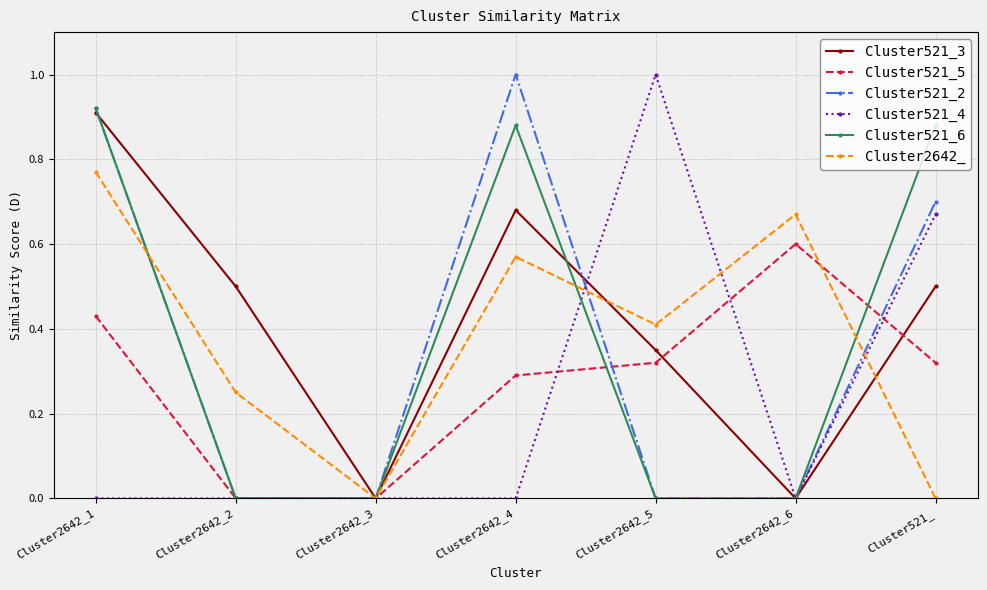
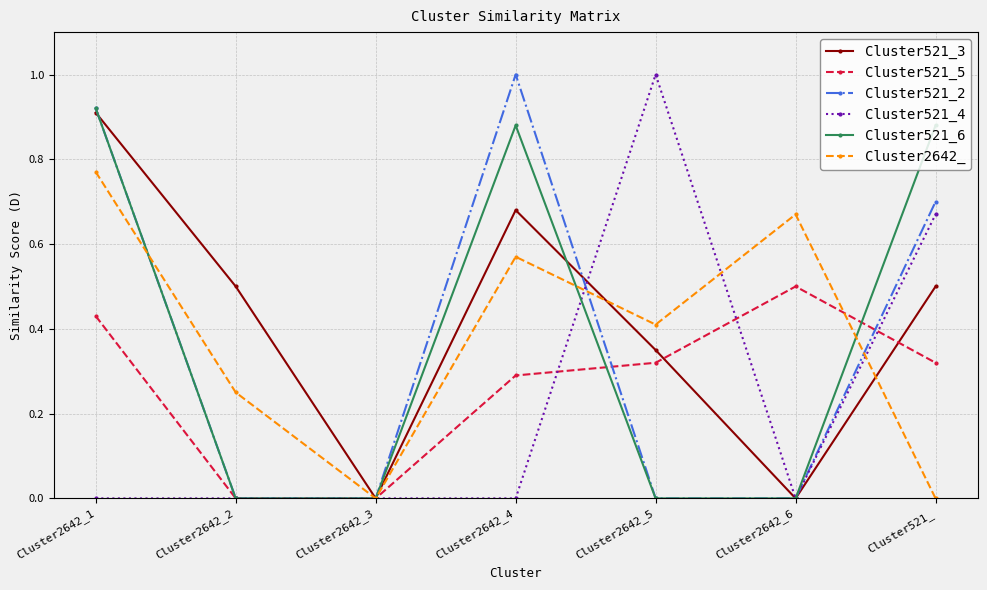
  {
    "Cluster521_3": {
      "Cluster2642_1": 0.91,
      "Cluster2642_2": 0.5,
      "Cluster2642_4": 0.68,
      "Cluster2642_5": 0.35,
      "Cluster521_": 0.5
    },
    "Cluster521_5": {
      "Cluster2642_1": 0.43,
      "Cluster2642_4": 0.29,
      "Cluster2642_5": 0.32,
-     "Cluster2642_6": 0.6,
+     "Cluster2642_6": 0.5,
      "Cluster521_": 0.32
    },
    "Cluster521_2": {
      "Cluster2642_4": 1.0,
      "Cluster521_": 0.7
    },
    "Cluster521_4": {
      "Cluster2642_1": 0.0,
      "Cluster2642_4": 0.0,
      "Cluster2642_5": 1.0,
      "Cluster521_": 0.67
    },
    "Cluster521_6": {
      "Cluster2642_4": 0.88
    },
    "Cluster2642_": {
      "Cluster2642_1": 0.77,
      "Cluster2642_2": 0.25,
      "Cluster2642_4": 0.57,
      "Cluster2642_5": 0.41,
      "Cluster2642_6": 0.67,
      "Cluster521_": 0.0
    }
  }
